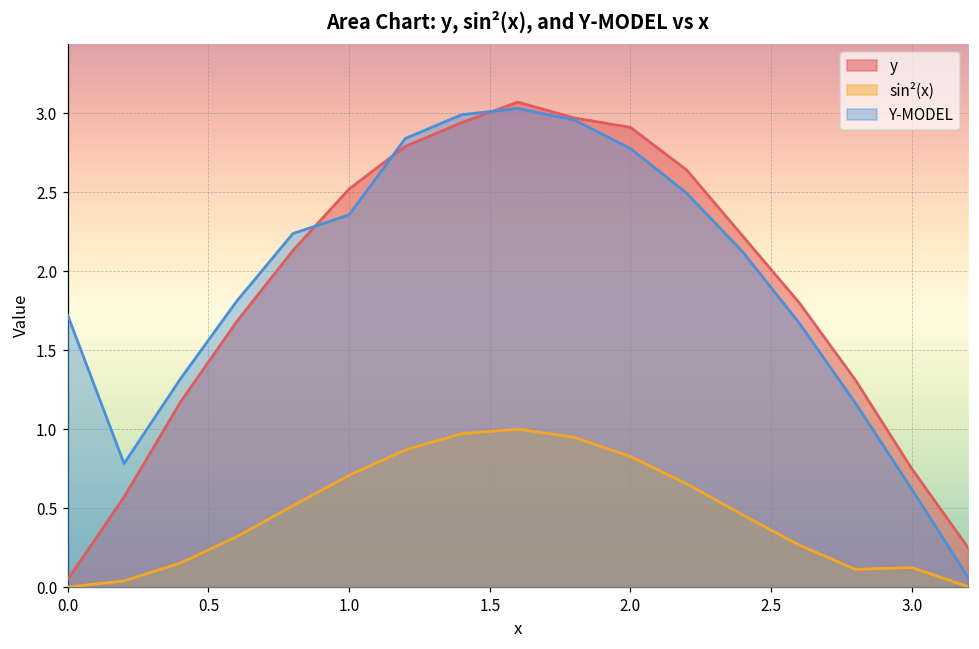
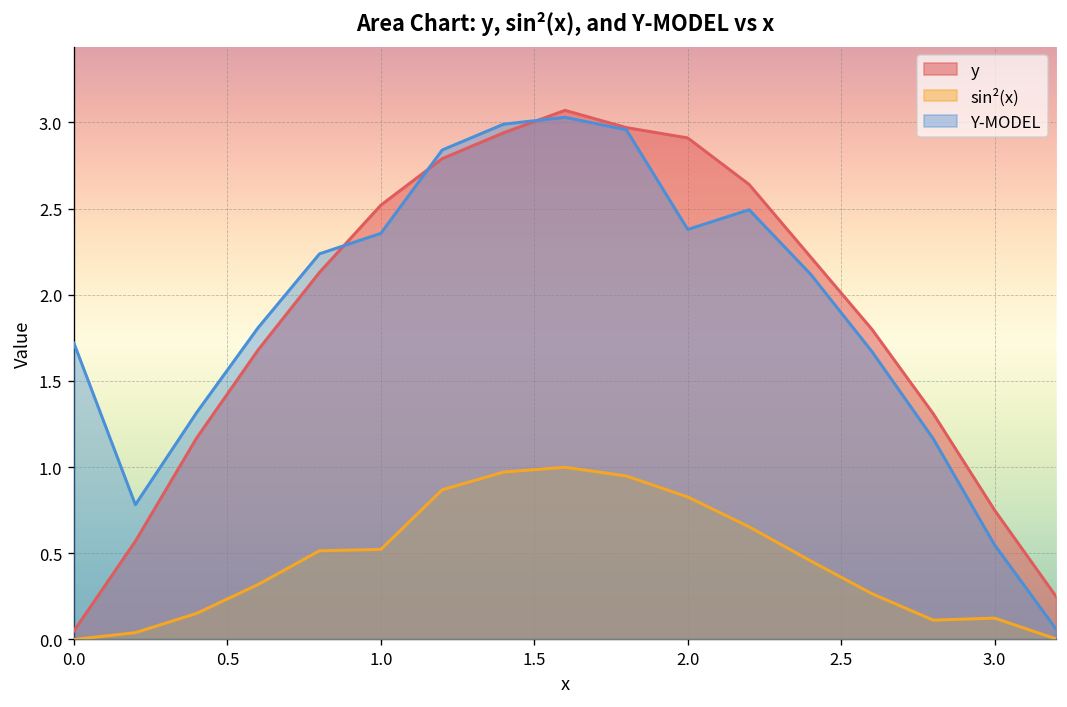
  {
    "y": {
      "0.0": 0.05,
      "1.0": 2.52,
      "2.0": 2.91,
      "3.0": 0.75
    },
    "sin²(x)": {
      "0.0": 0.00,
-     "1.0": 0.71,
+     "1.0": 0.52,
      "2.0": 0.83,
      "3.0": 0.12
    },
    "Y-MODEL": {
      "0.0": 1.72,
      "1.0": 2.36,
-     "2.0": 2.78,
-     "3.0": 0.62
+     "2.0": 2.38,
+     "3.0": 0.55
    }
  }
